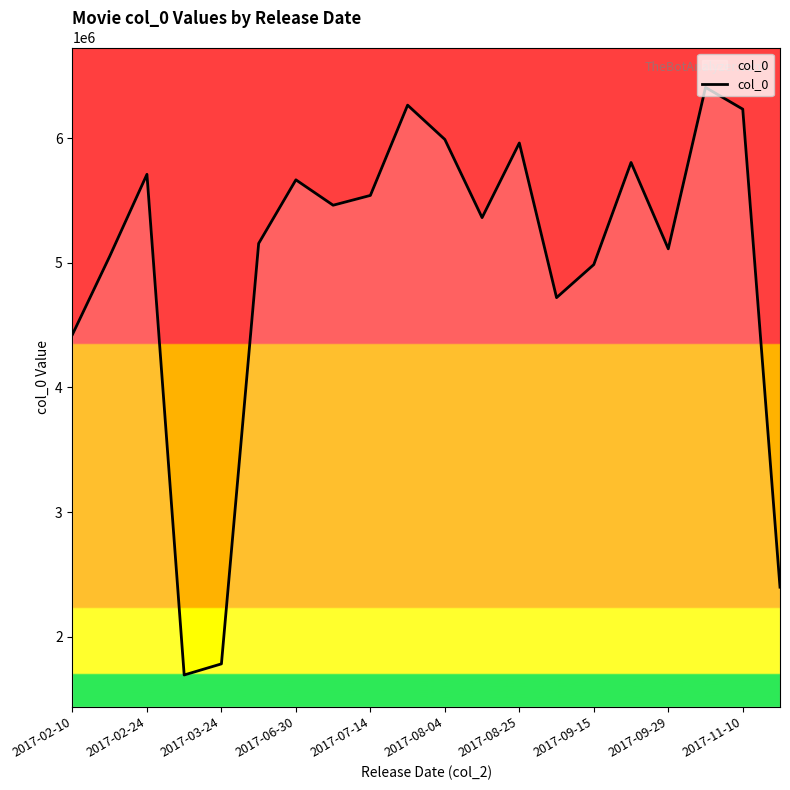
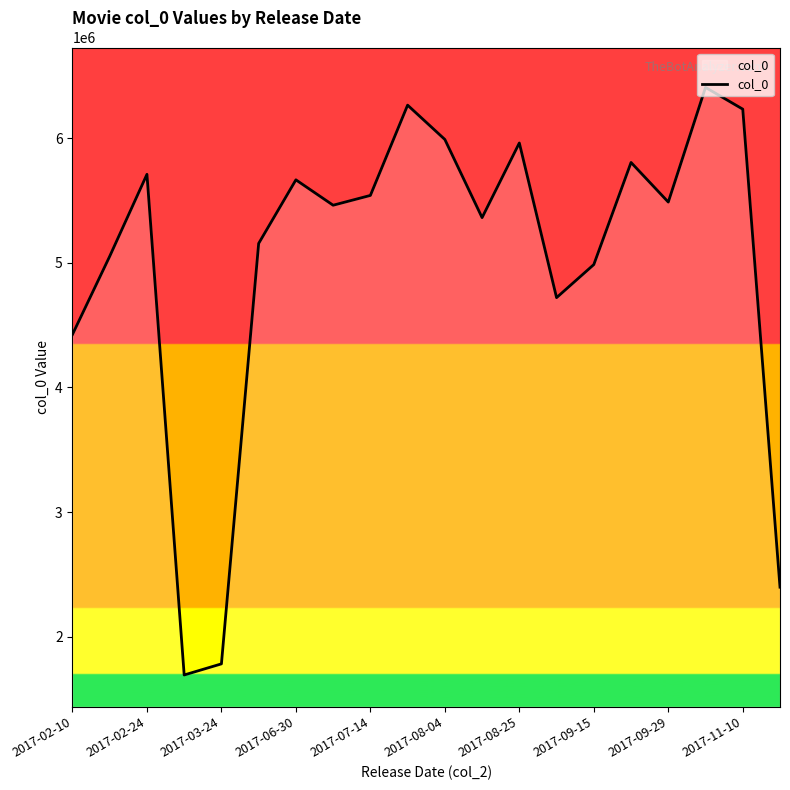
  {
    "2017-02-10": 4430000,
    "2017-09-15": 4990000,
-   "2017-09-29": 5110000,
+   "2017-09-29": 5490000,
    "2017-11-10": 6230000
  }
